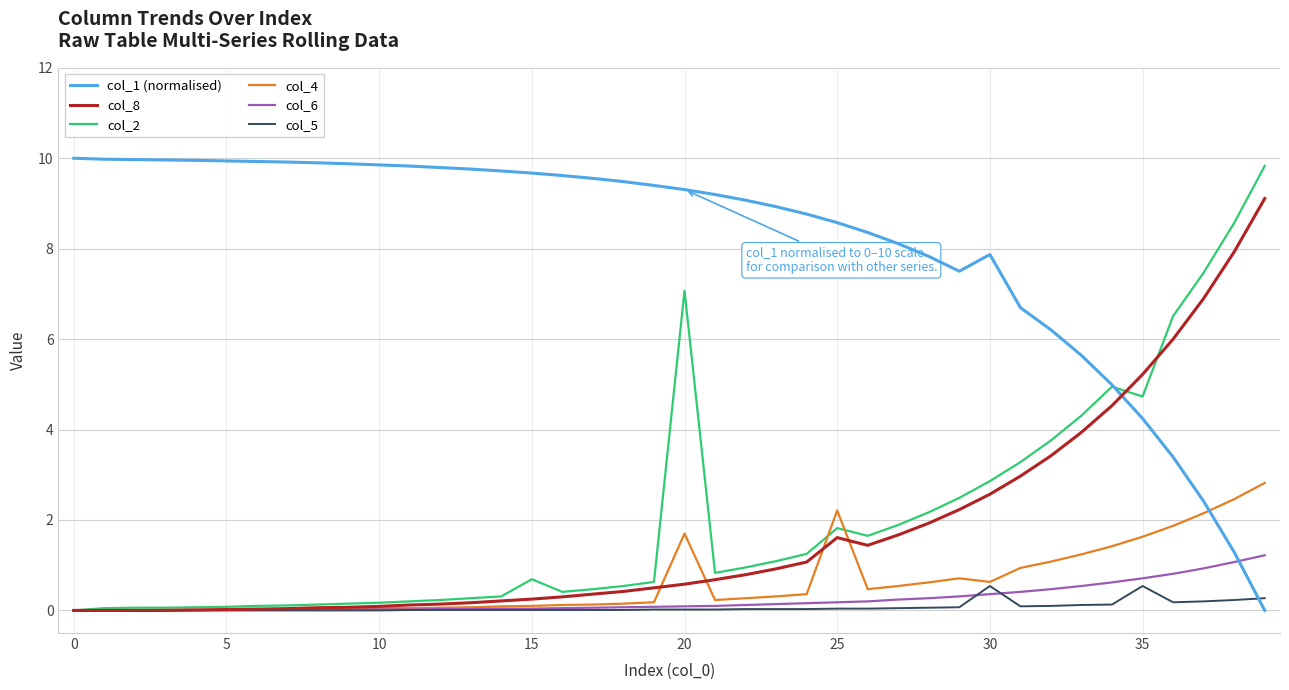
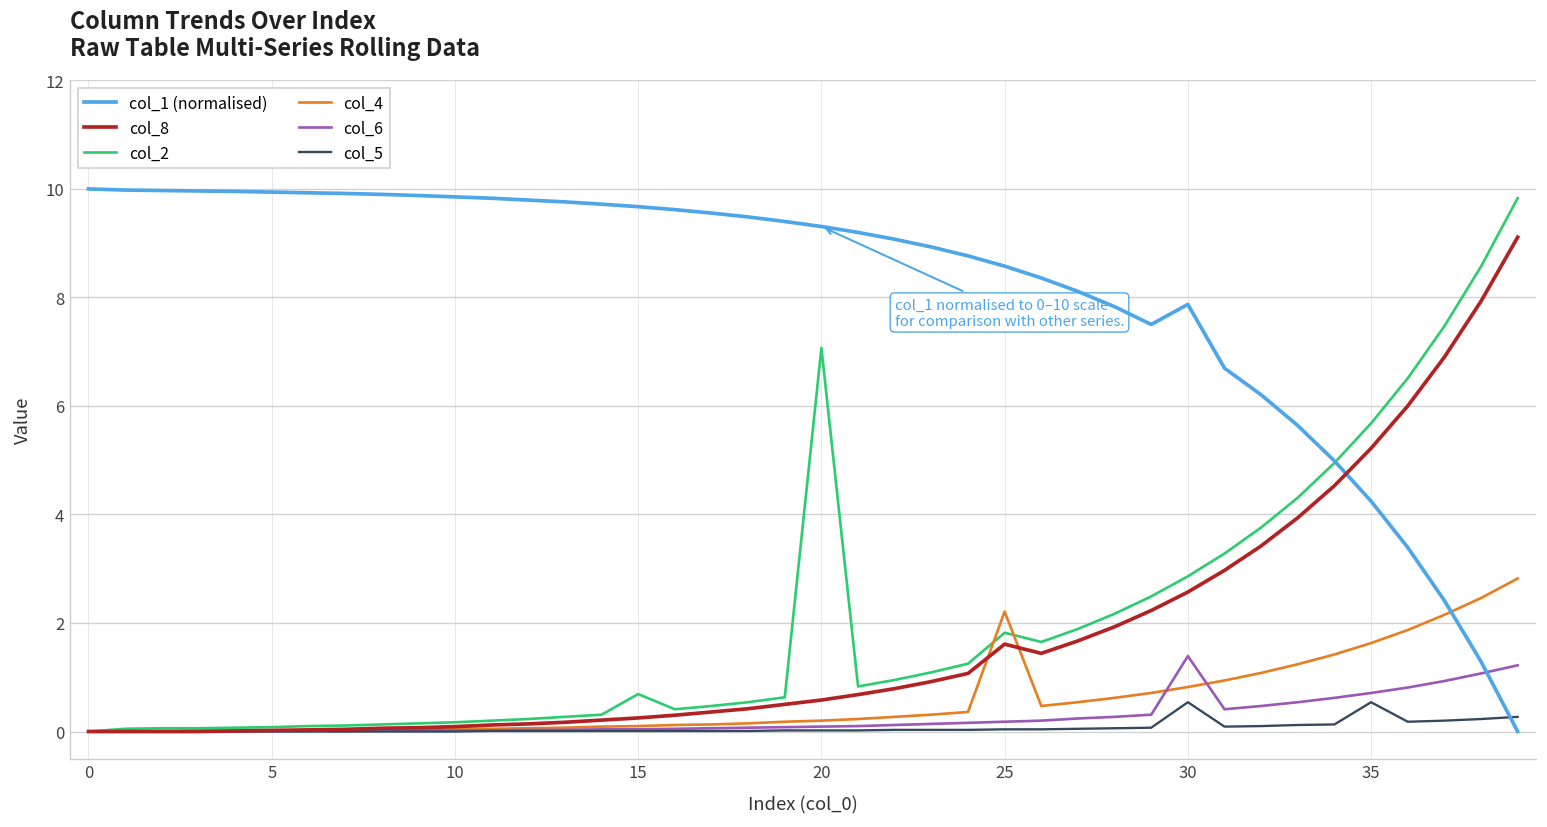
  {
    "col_1 (normalised)": {
      "0": 10.0,
      "5": 9.9,
      "10": 9.9,
      "15": 9.7,
      "20": 9.3,
      "30": 7.9,
      "35": 4.2
    },
    "col_8": {
      "15": 0.3,
      "20": 0.6,
      "25": 1.6,
      "30": 2.6,
      "35": 5.2
    },
    "col_2": {
      "5": 0.1,
      "10": 0.2,
      "15": 0.7,
      "20": 7.1,
      "25": 1.8,
      "30": 2.9,
-     "35": 4.7
+     "35": 5.7
    },
    "col_4": {
      "15": 0.1,
-     "20": 1.7,
+     "20": 0.2,
      "25": 2.2,
-     "30": 0.6,
+     "30": 0.8,
      "35": 1.6
    },
    "col_6": {
      "20": 0.1,
      "25": 0.2,
-     "30": 0.4,
+     "30": 1.4,
      "35": 0.7
    },
    "col_5": {
      "20": 0.0,
      "25": 0.0,
      "30": 0.5,
      "35": 0.5
    }
  }
